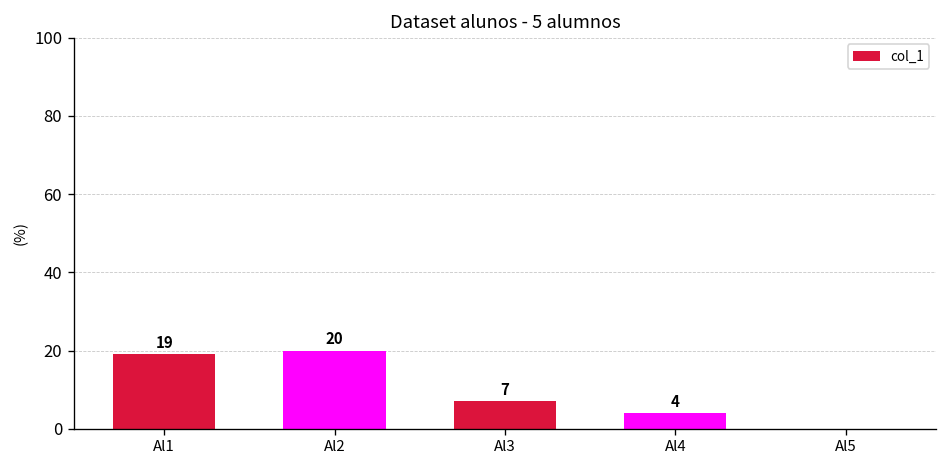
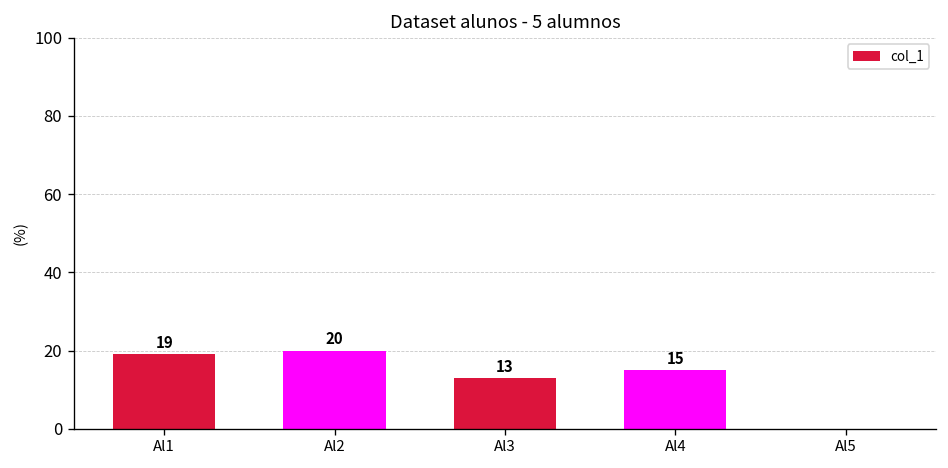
  {
    "Al1": 19,
    "Al2": 20,
-   "Al3": 7,
-   "Al4": 4
+   "Al3": 13,
+   "Al4": 15
  }
